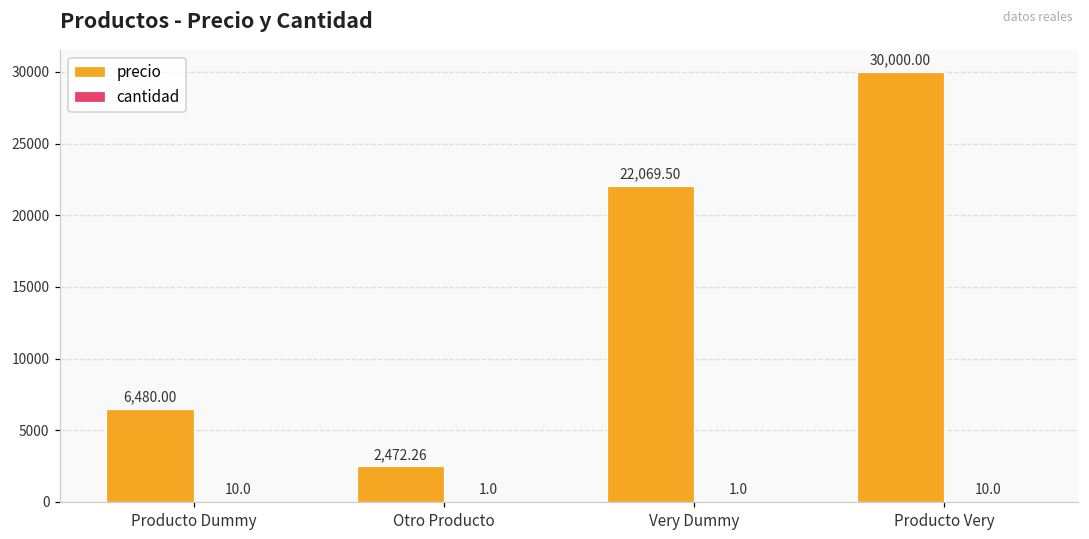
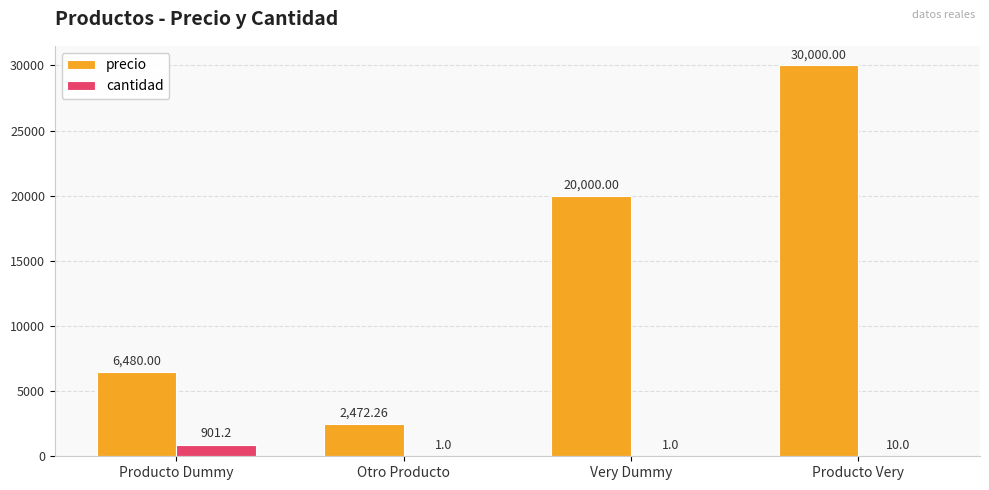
  {
    "precio": {
      "Producto Dummy": "6,480.00",
      "Otro Producto": "2,472.26",
-     "Very Dummy": "22,069.50",
+     "Very Dummy": "20,000.00",
      "Producto Very": "30,000.00"
    },
    "cantidad": {
-     "Producto Dummy": "10.0",
+     "Producto Dummy": "901.2",
      "Otro Producto": "1.0",
      "Very Dummy": "1.0",
      "Producto Very": "10.0"
    }
  }
